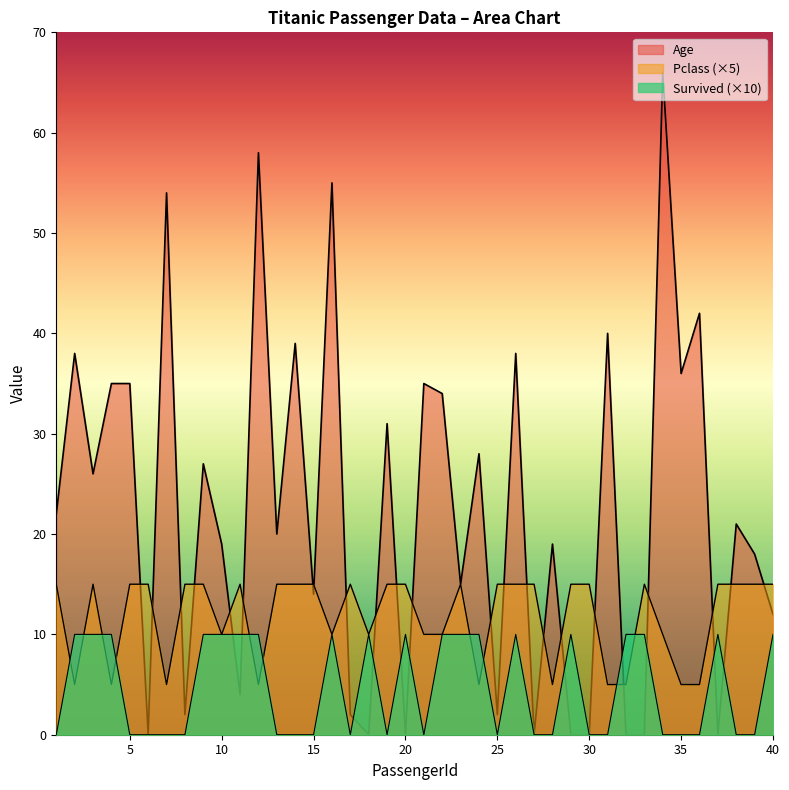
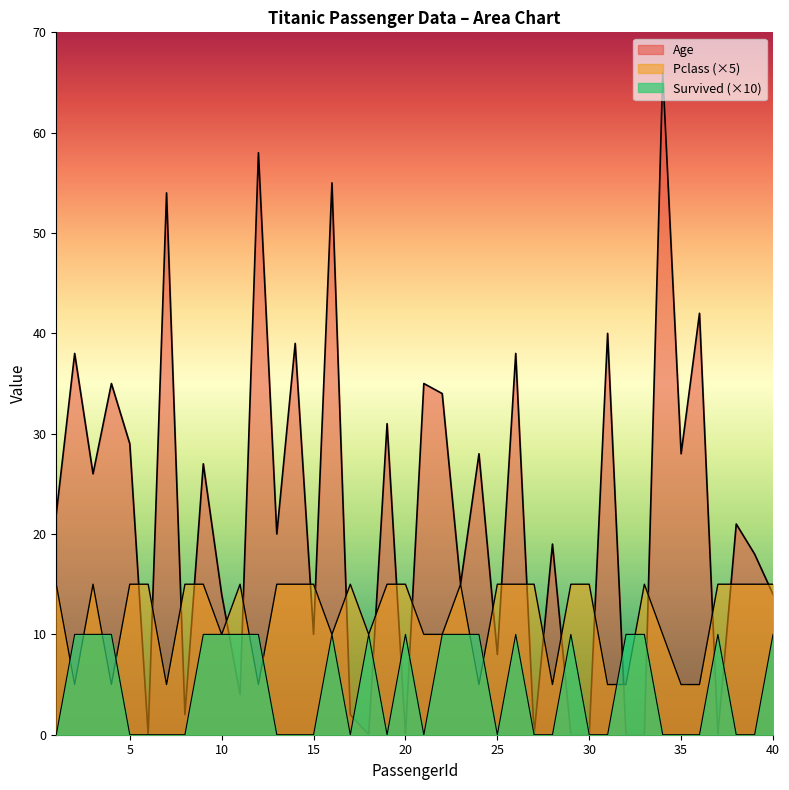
  {
    "Age": {
-     "5": 35,
-     "10": 19,
-     "15": 14,
+     "5": 29,
+     "10": 14,
+     "15": 10,
      "20": 0,
-     "25": 2,
-     "35": 36,
-     "40": 12
+     "25": 8,
+     "35": 28,
+     "40": 14
    },
    "Pclass (×5)": {
      "5": 15,
      "15": 15,
      "20": 15,
      "25": 15,
      "30": 15,
      "35": 5,
      "40": 15
    },
    "Survived (×10)": {
      "5": 0,
      "15": 0,
      "20": 10,
      "25": 0,
      "35": 0,
      "40": 10
    }
  }
